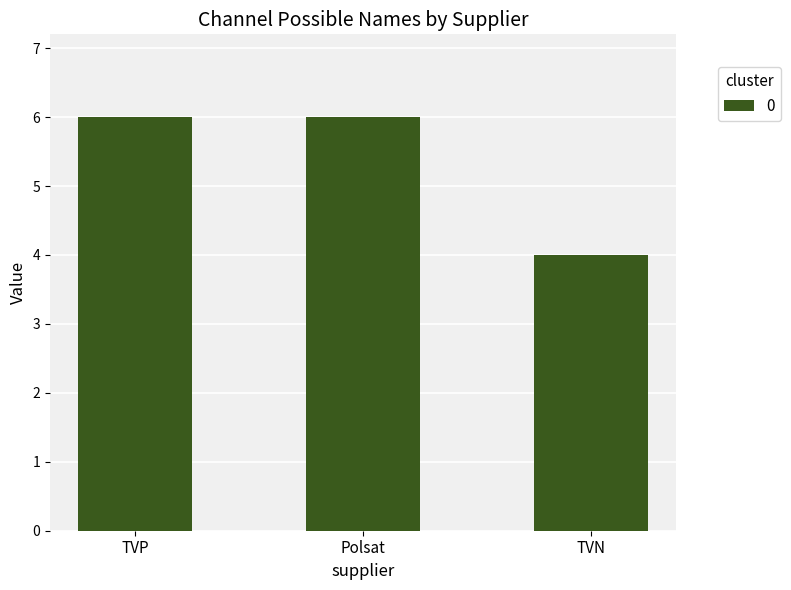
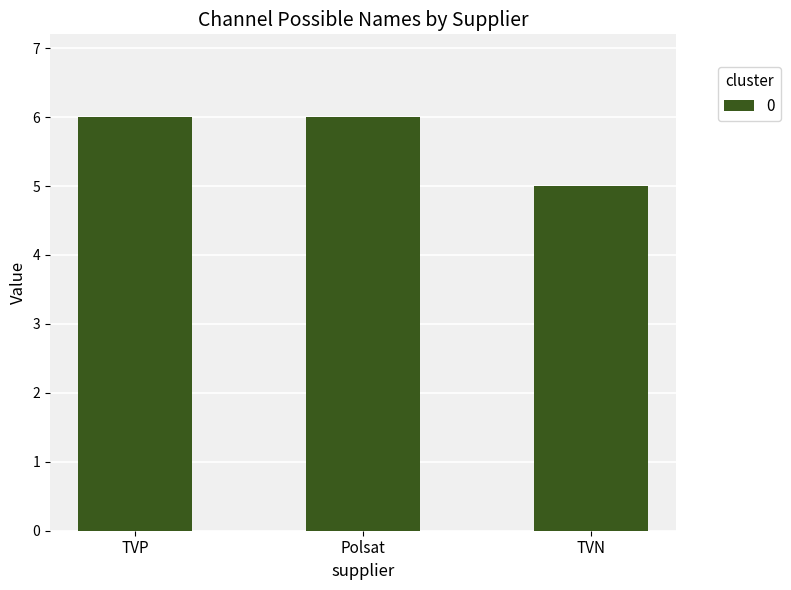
  {
    "TVP": 6,
    "Polsat": 6,
-   "TVN": 4
+   "TVN": 5
  }
